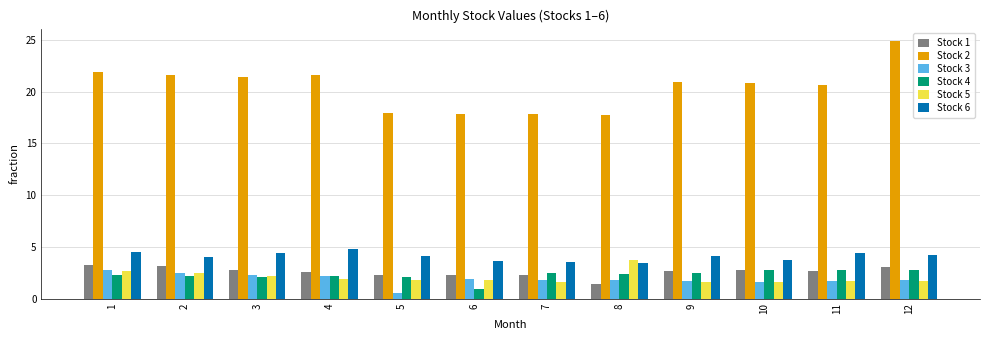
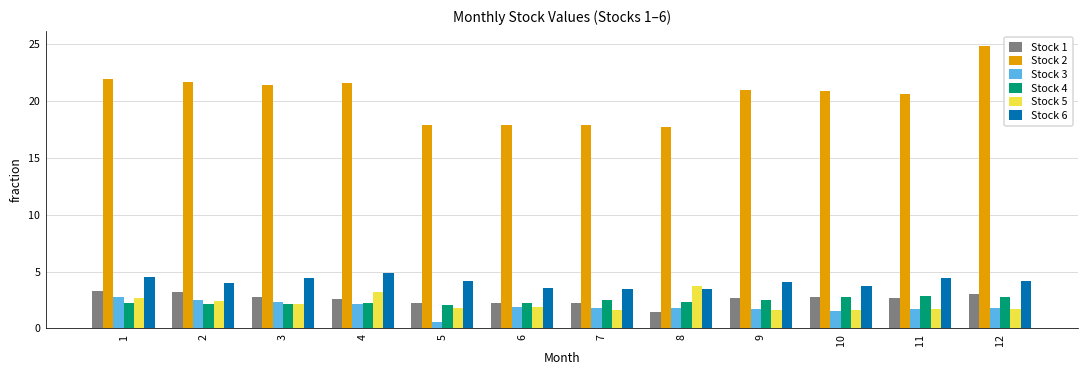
  {
    "Stock 1": {
      "1": 3.3,
      "2": 3.2,
      "3": 2.8,
      "4": 2.6,
      "5": 2.3,
      "6": 2.3,
      "7": 2.2,
      "8": 1.4,
      "9": 2.7,
      "10": 2.7,
      "11": 2.7,
      "12": 3.1
    },
    "Stock 2": {
      "1": 21.9,
      "2": 21.6,
      "3": 21.4,
      "4": 21.6,
      "5": 17.9,
      "6": 17.9,
      "7": 17.8,
      "8": 17.7,
      "9": 20.9,
      "10": 20.8,
      "11": 20.6,
      "12": 24.8
    },
    "Stock 3": {
      "1": 2.7,
      "2": 2.5,
      "3": 2.3,
      "4": 2.2,
      "5": 0.6,
      "6": 1.9,
      "7": 1.8,
      "8": 1.8,
      "9": 1.7,
      "10": 1.6,
      "11": 1.7,
      "12": 1.8
    },
    "Stock 4": {
      "1": 2.3,
      "2": 2.2,
      "3": 2.1,
      "4": 2.2,
      "5": 2.1,
-     "6": 0.9,
+     "6": 2.3,
      "7": 2.5,
      "8": 2.3,
      "9": 2.5,
      "10": 2.7,
      "11": 2.8,
      "12": 2.7
    },
    "Stock 5": {
      "1": 2.7,
      "2": 2.4,
      "3": 2.2,
-     "4": 1.9,
+     "4": 3.2,
      "5": 1.8,
      "6": 1.8,
      "7": 1.6,
      "8": 3.7,
      "9": 1.6,
      "10": 1.6,
      "11": 1.7,
      "12": 1.7
    },
    "Stock 6": {
      "1": 4.5,
      "2": 4.0,
      "3": 4.4,
      "4": 4.8,
      "5": 4.1,
      "6": 3.6,
      "7": 3.5,
      "8": 3.4,
      "9": 4.1,
      "10": 3.7,
      "11": 4.4,
      "12": 4.2
    }
  }
